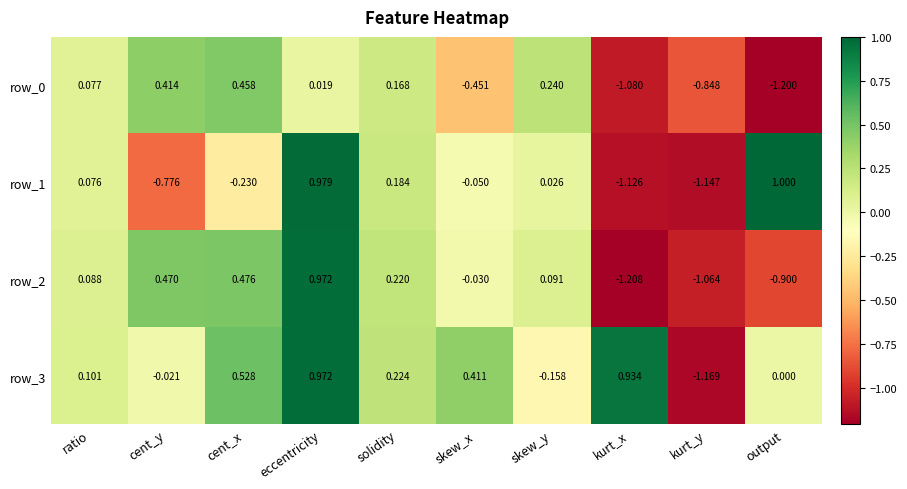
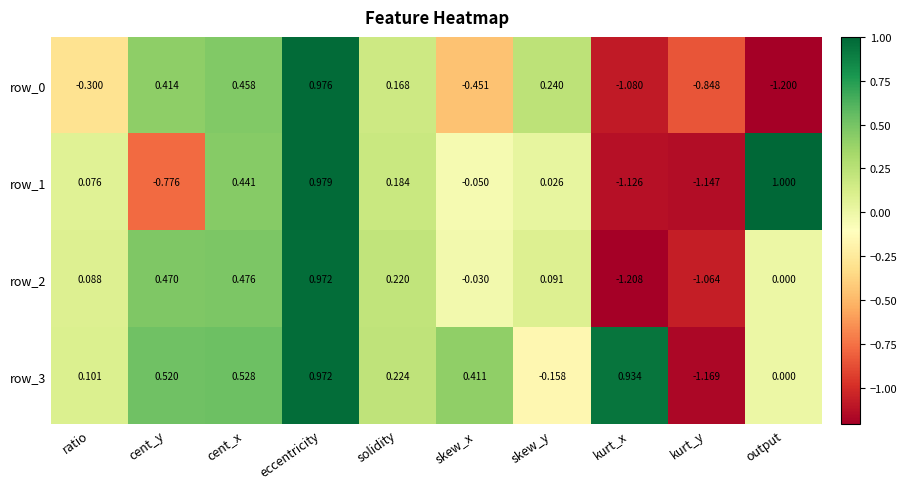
  {
    "row_0": {
-     "ratio": 0.077,
+     "ratio": -0.300,
      "cent_y": 0.414,
      "cent_x": 0.458,
-     "eccentricity": 0.019,
+     "eccentricity": 0.976,
      "solidity": 0.168,
      "skew_x": -0.451,
      "skew_y": 0.240,
      "kurt_x": -1.080,
      "kurt_y": -0.848,
      "output": -1.200
    },
    "row_1": {
      "ratio": 0.076,
      "cent_y": -0.776,
-     "cent_x": -0.230,
+     "cent_x": 0.441,
      "eccentricity": 0.979,
      "solidity": 0.184,
      "skew_x": -0.050,
      "skew_y": 0.026,
      "kurt_x": -1.126,
      "kurt_y": -1.147,
      "output": 1.000
    },
    "row_2": {
      "ratio": 0.088,
      "cent_y": 0.470,
      "cent_x": 0.476,
      "eccentricity": 0.972,
      "solidity": 0.220,
      "skew_x": -0.030,
      "skew_y": 0.091,
      "kurt_x": -1.208,
      "kurt_y": -1.064,
-     "output": -0.900
+     "output": 0.000
    },
    "row_3": {
      "ratio": 0.101,
-     "cent_y": -0.021,
+     "cent_y": 0.520,
      "cent_x": 0.528,
      "eccentricity": 0.972,
      "solidity": 0.224,
      "skew_x": 0.411,
      "skew_y": -0.158,
      "kurt_x": 0.934,
      "kurt_y": -1.169,
      "output": 0.000
    }
  }
